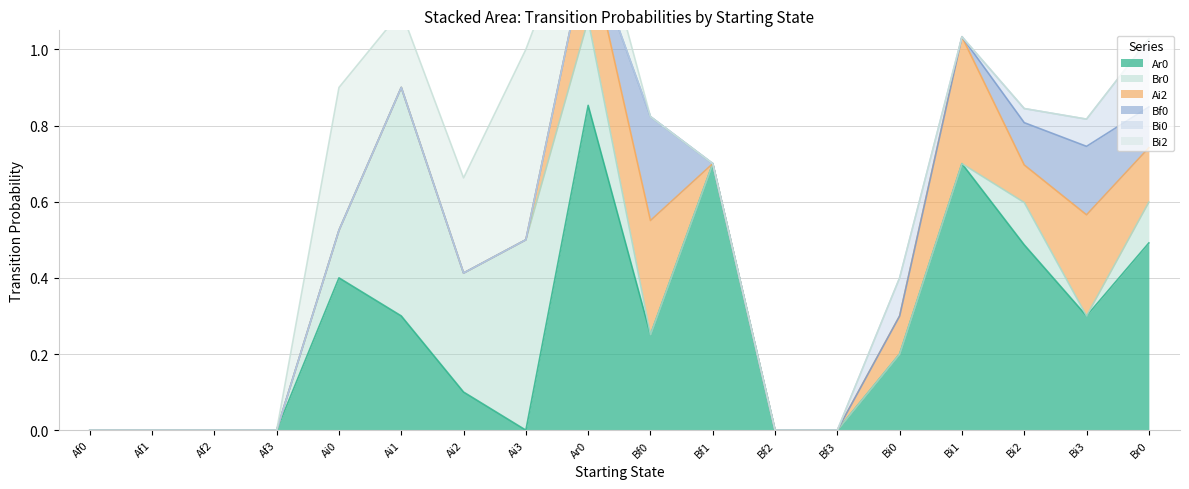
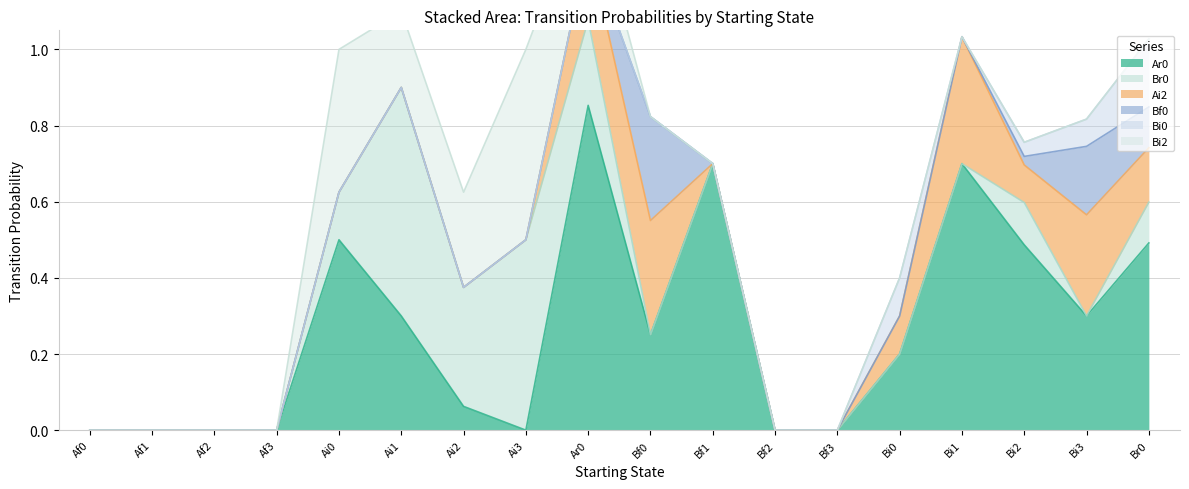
  {
    "Ar0": {
-     "Ai0": 0.4,
+     "Ai0": 0.5,
      "Ai1": 0.30,
-     "Ai2": 0.10,
+     "Ai2": 0.06,
      "Ai3": 0.00,
      "Ar0": 0.85,
      "Bi2": 0.49,
      "Br0": 0.49
    },
    "Ai2": {
      "Bf0": 0.30,
      "Bi2": 0.10,
      "Bi3": 0.27
    },
    "Bf0": {
-     "Bi2": 0.11,
+     "Bi2": 0.02,
      "Bi3": 0.18
    }
  }
